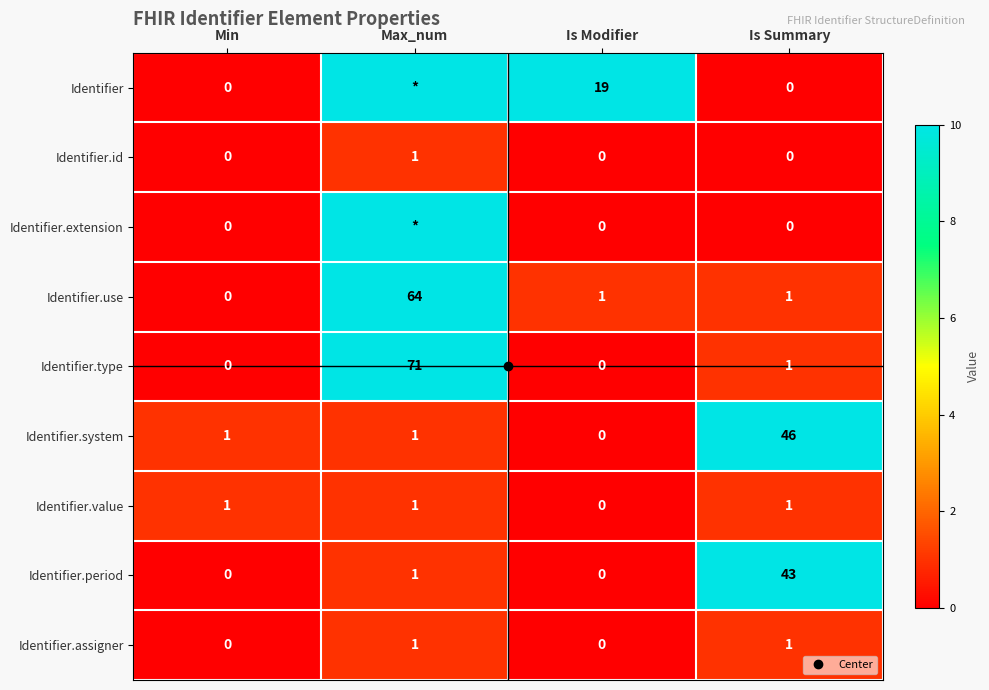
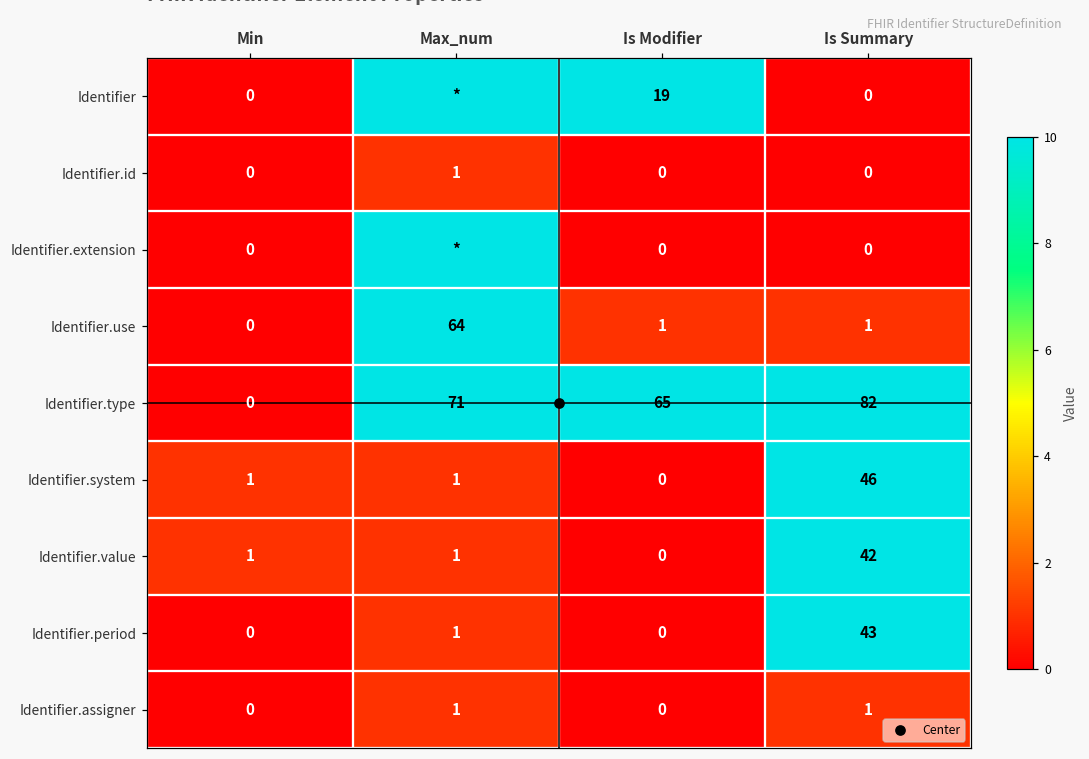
  {
    "Identifier": {
      "Min": 0,
      "Is Modifier": 19,
      "Is Summary": 0
    },
    "Identifier.id": {
      "Min": 0,
      "Max_num": 1,
      "Is Modifier": 0,
      "Is Summary": 0
    },
    "Identifier.extension": {
      "Min": 0,
      "Is Modifier": 0,
      "Is Summary": 0
    },
    "Identifier.use": {
      "Min": 0,
      "Max_num": 64,
      "Is Modifier": 1,
      "Is Summary": 1
    },
    "Identifier.type": {
      "Min": 0,
      "Max_num": 71,
-     "Is Modifier": 0,
-     "Is Summary": 1
+     "Is Modifier": 65,
+     "Is Summary": 82
    },
    "Identifier.system": {
      "Min": 1,
      "Max_num": 1,
      "Is Modifier": 0,
      "Is Summary": 46
    },
    "Identifier.value": {
      "Min": 1,
      "Max_num": 1,
      "Is Modifier": 0,
-     "Is Summary": 1
+     "Is Summary": 42
    },
    "Identifier.period": {
      "Min": 0,
      "Max_num": 1,
      "Is Modifier": 0,
      "Is Summary": 43
    },
    "Identifier.assigner": {
      "Min": 0,
      "Max_num": 1,
      "Is Modifier": 0,
      "Is Summary": 1
    }
  }
